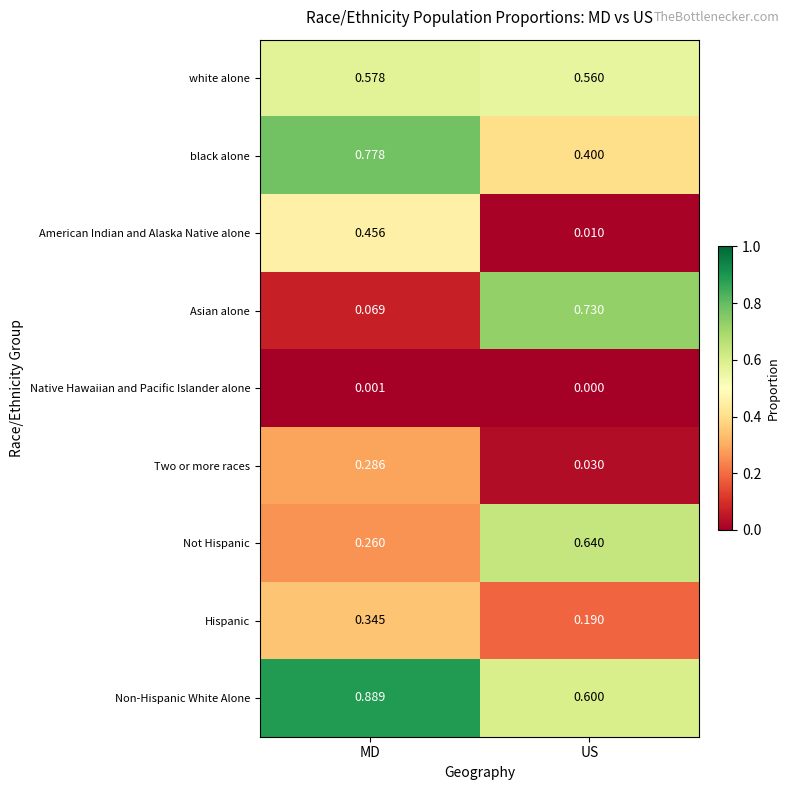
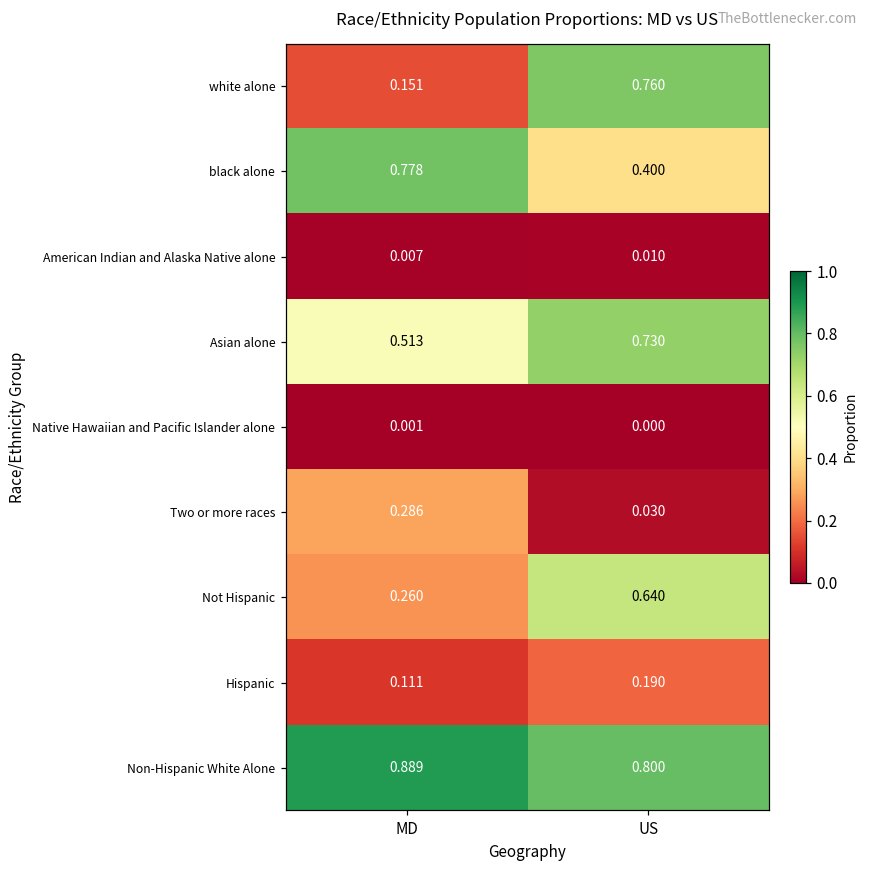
  {
    "white alone": {
-     "MD": 0.578,
-     "US": 0.560
+     "MD": 0.151,
+     "US": 0.760
    },
    "black alone": {
      "MD": 0.778,
      "US": 0.400
    },
    "American Indian and Alaska Native alone": {
-     "MD": 0.456,
+     "MD": 0.007,
      "US": 0.010
    },
    "Asian alone": {
-     "MD": 0.069,
+     "MD": 0.513,
      "US": 0.730
    },
    "Native Hawaiian and Pacific Islander alone": {
      "MD": 0.001,
      "US": 0.000
    },
    "Two or more races": {
      "MD": 0.286,
      "US": 0.030
    },
    "Not Hispanic": {
      "MD": 0.260,
      "US": 0.640
    },
    "Hispanic": {
-     "MD": 0.345,
+     "MD": 0.111,
      "US": 0.190
    },
    "Non-Hispanic White Alone": {
      "MD": 0.889,
-     "US": 0.600
+     "US": 0.800
    }
  }
